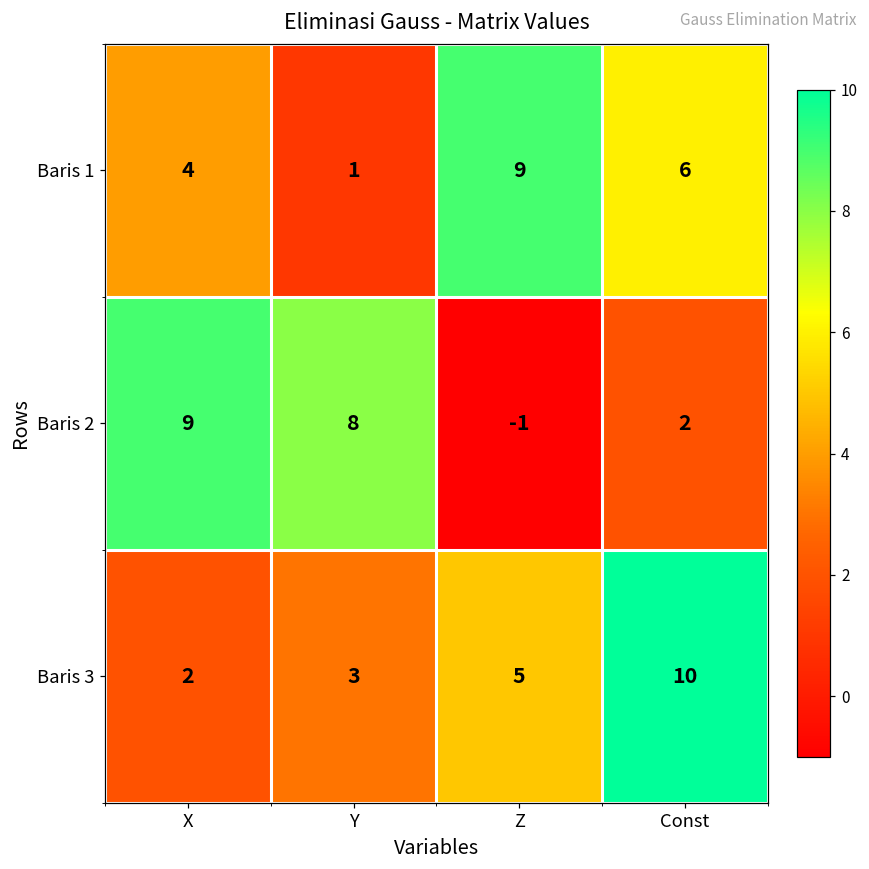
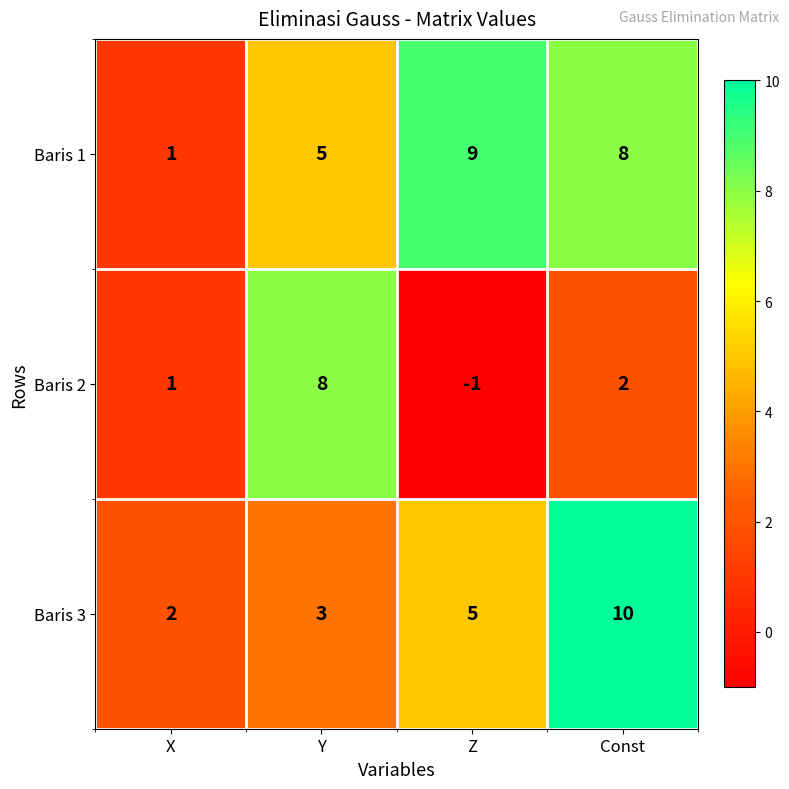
  {
    "Baris 1": {
-     "X": 4,
-     "Y": 1,
+     "X": 1,
+     "Y": 5,
      "Z": 9,
-     "Const": 6
+     "Const": 8
    },
    "Baris 2": {
-     "X": 9,
+     "X": 1,
      "Y": 8,
      "Z": -1,
      "Const": 2
    },
    "Baris 3": {
      "X": 2,
      "Y": 3,
      "Z": 5,
      "Const": 10
    }
  }
